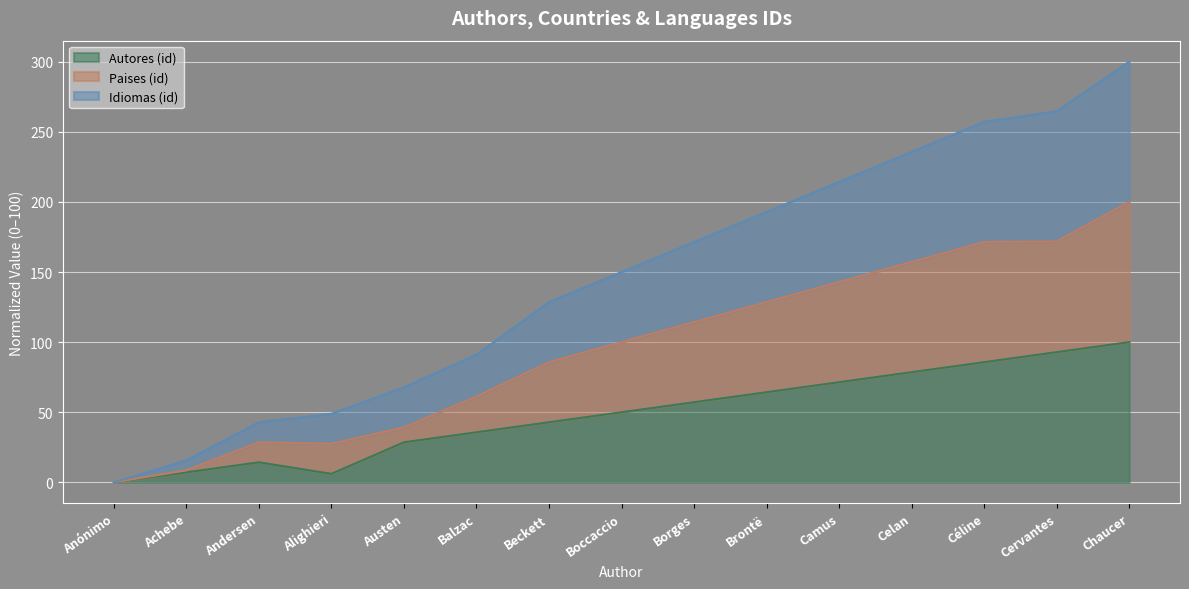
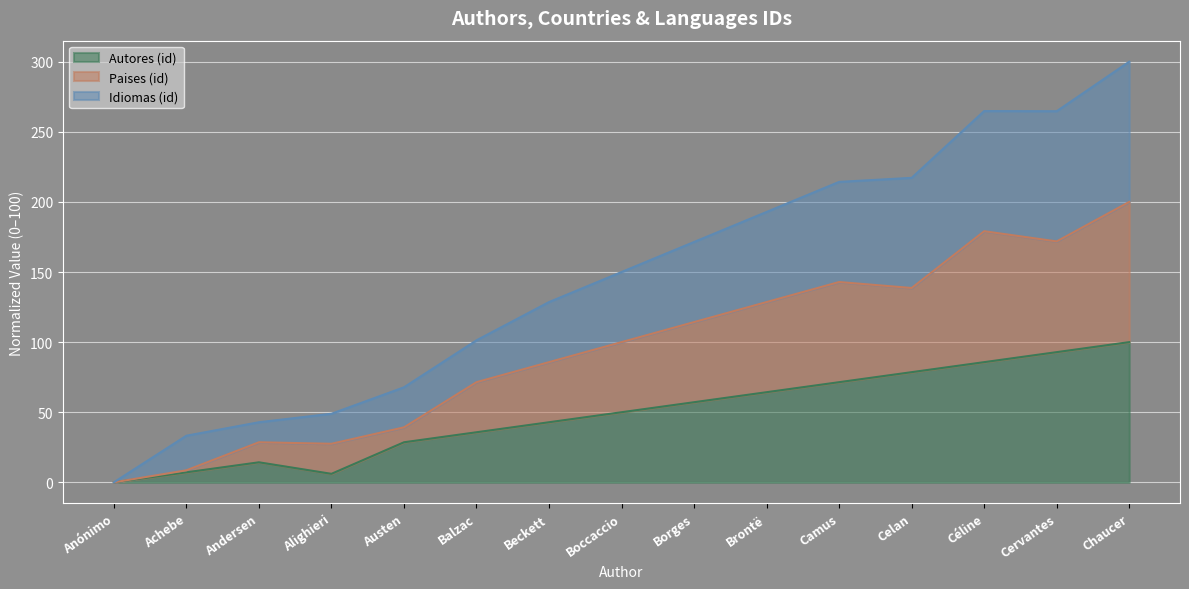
  {
    "Autores (id)": {
      "Andersen": 14,
      "Alighieri": 6,
      "Austen": 29,
      "Balzac": 36,
      "Beckett": 43,
      "Boccaccio": 50,
      "Borges": 57,
      "Brontë": 64,
      "Camus": 71,
      "Celan": 79,
      "Céline": 86,
      "Cervantes": 93,
      "Chaucer": 100
    },
    "Paises (id)": {
      "Andersen": 14,
      "Alighieri": 21,
      "Austen": 11,
-     "Balzac": 26,
+     "Balzac": 36,
      "Beckett": 43,
      "Boccaccio": 50,
      "Borges": 57,
      "Brontë": 64,
      "Camus": 71,
-     "Celan": 79,
-     "Céline": 86,
+     "Celan": 60,
+     "Céline": 93,
      "Cervantes": 79,
      "Chaucer": 100
    },
    "Idiomas (id)": {
-     "Achebe": 7,
+     "Achebe": 25,
      "Andersen": 14,
      "Alighieri": 21,
      "Austen": 29,
      "Balzac": 30,
      "Beckett": 43,
      "Boccaccio": 50,
      "Borges": 57,
      "Brontë": 64,
      "Camus": 71,
      "Celan": 79,
      "Céline": 86,
      "Cervantes": 93,
      "Chaucer": 100
    }
  }
